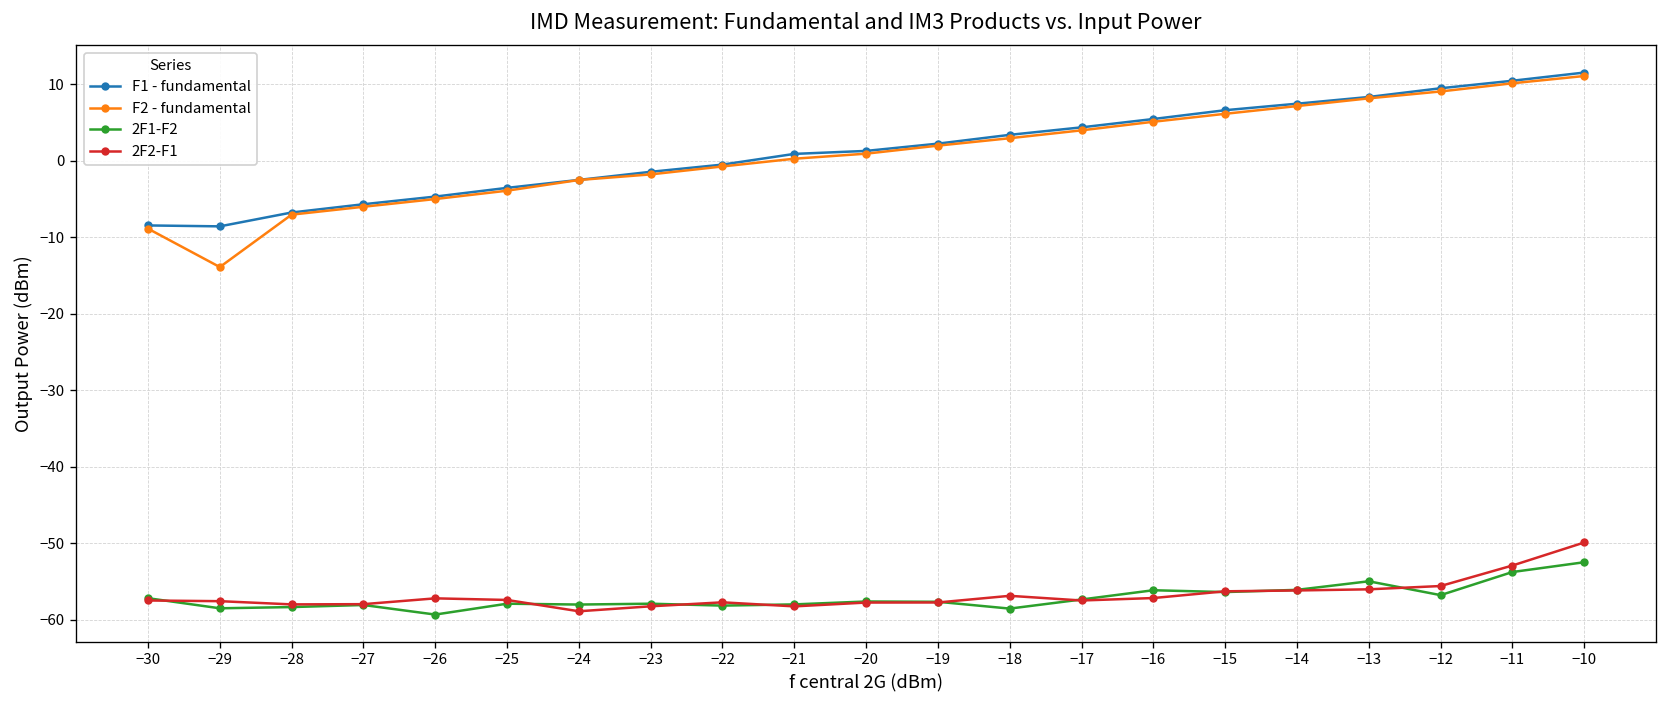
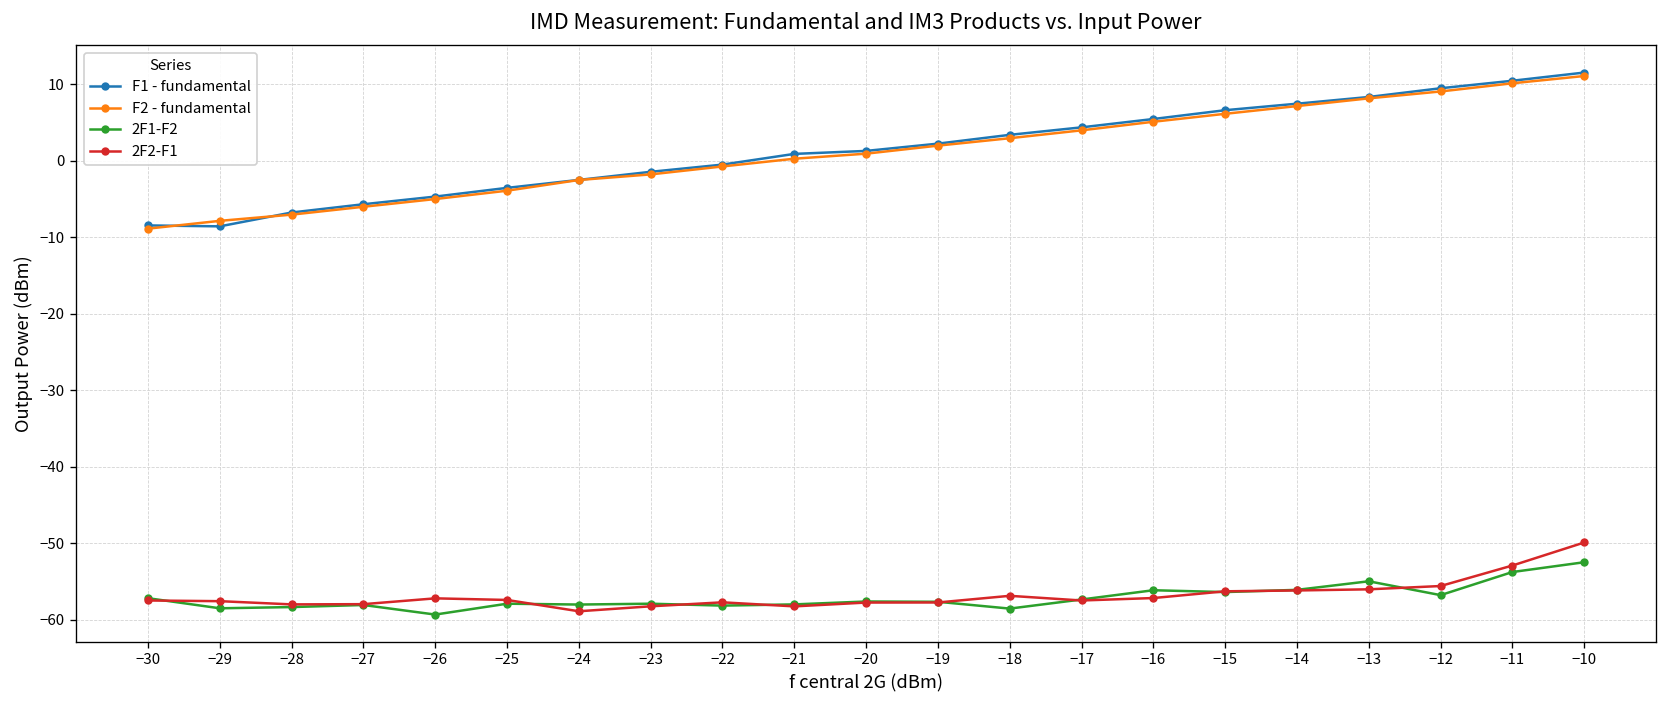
  {
    "F1 - fundamental": {
      "−30": -8,
      "−29": -9,
      "−21": 1,
      "−18": 3,
      "−15": 7,
      "−12": 9,
      "−10": 12
    },
    "F2 - fundamental": {
      "−30": -9,
-     "−29": -14,
+     "−29": -8,
      "−21": 0,
      "−18": 3,
      "−15": 6,
      "−12": 9,
      "−10": 11
    },
    "2F1-F2": {
      "−29": -59,
      "−26": -59,
      "−25": -58,
      "−24": -58,
      "−22": -58,
      "−18": -59,
      "−16": -56,
      "−13": -55,
      "−12": -57,
      "−11": -54,
      "−10": -53
    },
    "2F2-F1": {
      "−29": -58,
      "−26": -57,
      "−25": -57,
      "−24": -59,
      "−22": -58,
      "−18": -57,
      "−16": -57,
      "−13": -56,
      "−12": -56,
      "−11": -53,
      "−10": -50
    }
  }
